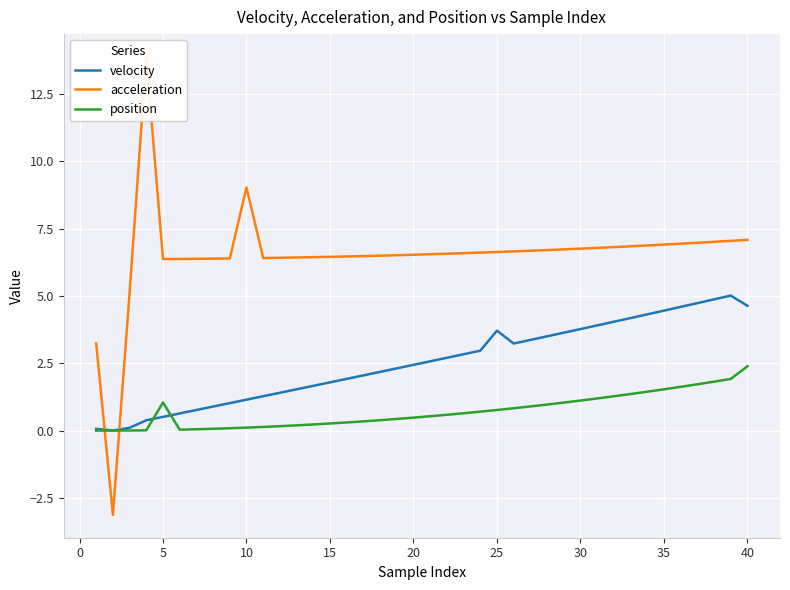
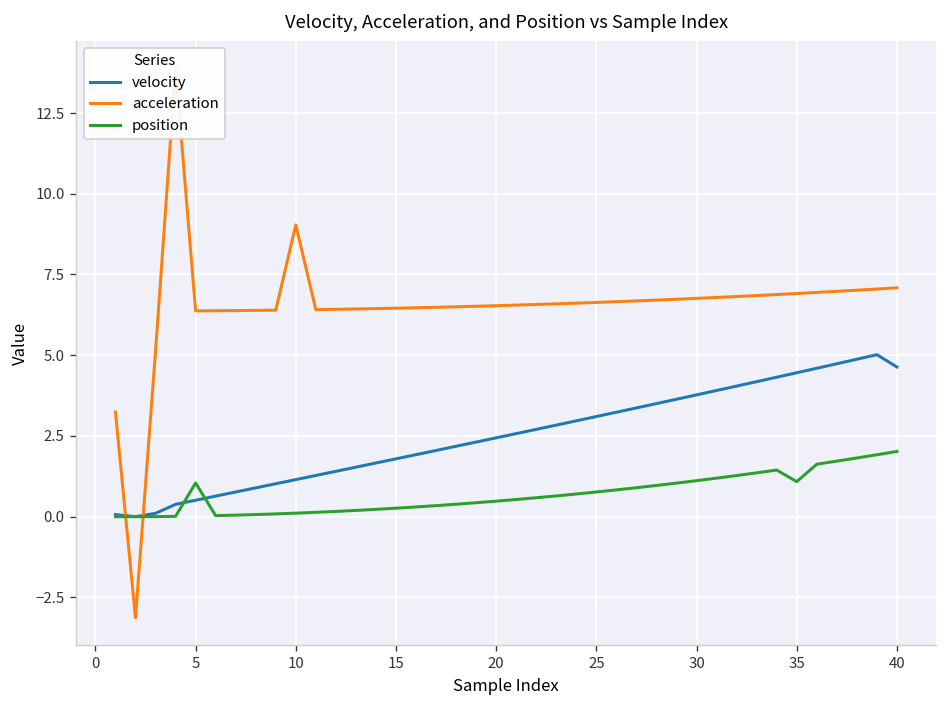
  {
    "velocity": {
      "5": 0.5,
      "10": 1.1,
      "15": 1.8,
      "20": 2.4,
-     "25": 3.7,
+     "25": 3.1,
      "30": 3.8,
      "35": 4.5,
      "40": 4.6
    },
    "acceleration": {
      "5": 6.4,
      "10": 9.0,
      "15": 6.5,
      "20": 6.5,
      "25": 6.6,
      "30": 6.8,
      "35": 6.9,
      "40": 7.1
    },
    "position": {
      "5": 1.0,
      "10": 0.1,
      "15": 0.3,
      "20": 0.5,
      "25": 0.8,
      "30": 1.1,
-     "35": 1.5,
-     "40": 2.4
+     "35": 1.1,
+     "40": 2.0
    }
  }
